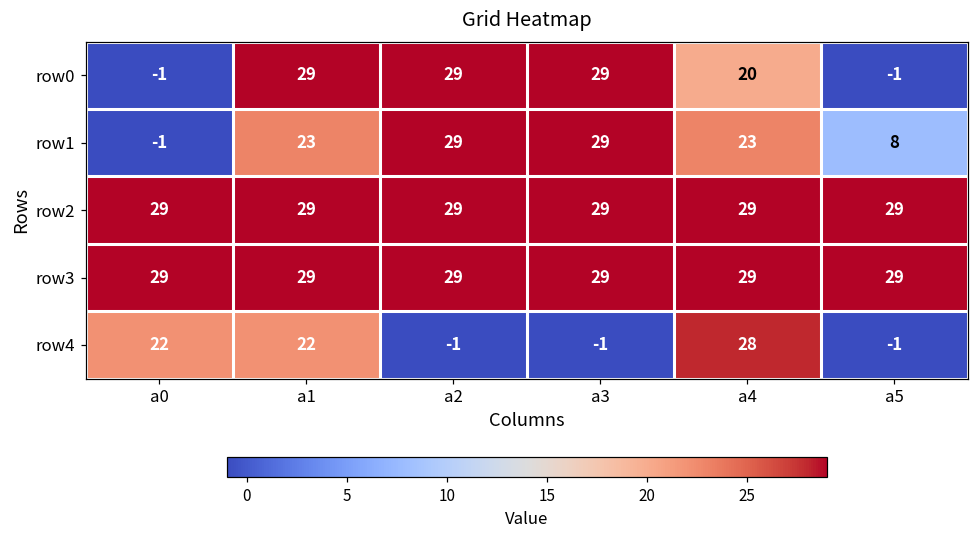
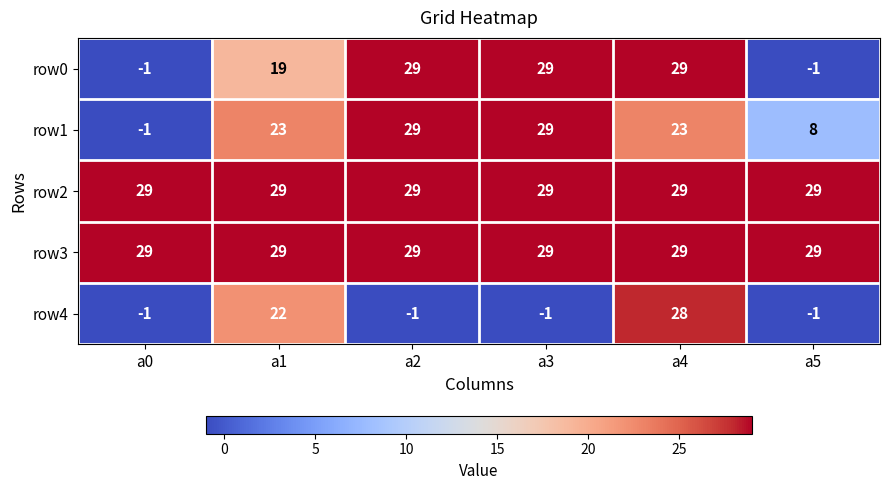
  {
    "row0": {
      "a0": -1,
-     "a1": 29,
+     "a1": 19,
      "a2": 29,
      "a3": 29,
-     "a4": 20,
+     "a4": 29,
      "a5": -1
    },
    "row1": {
      "a0": -1,
      "a1": 23,
      "a2": 29,
      "a3": 29,
      "a4": 23,
      "a5": 8
    },
    "row2": {
      "a0": 29,
      "a1": 29,
      "a2": 29,
      "a3": 29,
      "a4": 29,
      "a5": 29
    },
    "row3": {
      "a0": 29,
      "a1": 29,
      "a2": 29,
      "a3": 29,
      "a4": 29,
      "a5": 29
    },
    "row4": {
-     "a0": 22,
+     "a0": -1,
      "a1": 22,
      "a2": -1,
      "a3": -1,
      "a4": 28,
      "a5": -1
    }
  }
